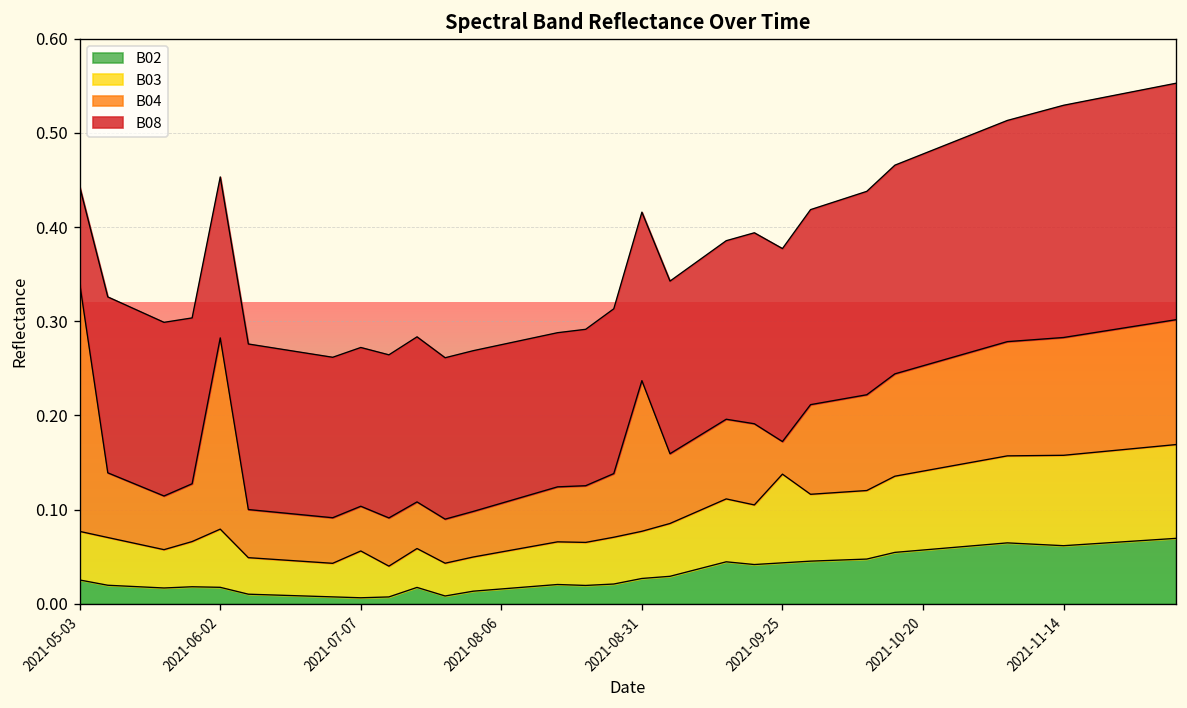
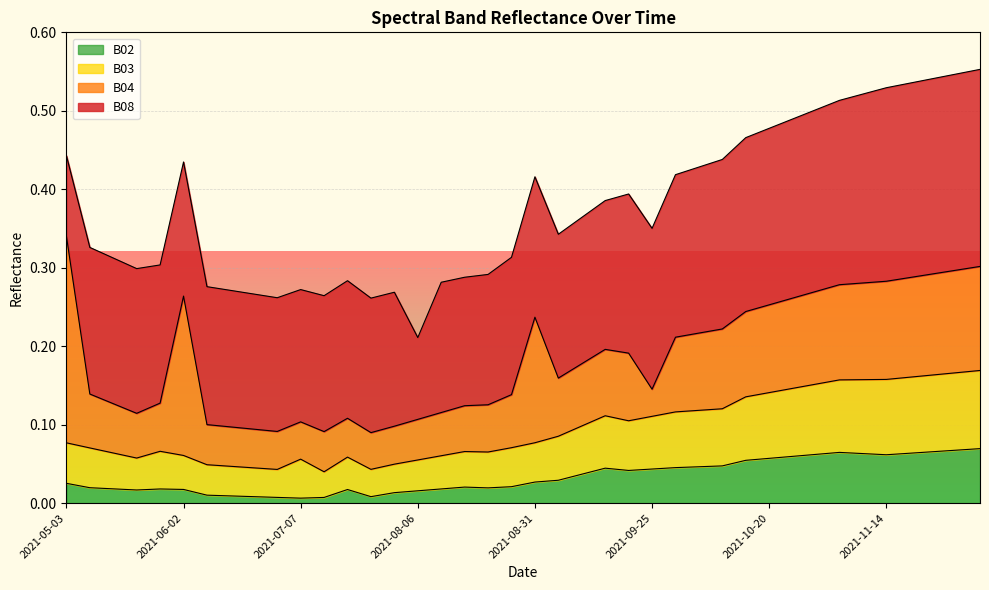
  {
    "B02": {
      "2021-05-03": 0.03,
      "2021-06-02": 0.02,
      "2021-07-07": 0.01,
      "2021-08-06": 0.02,
      "2021-08-31": 0.03,
      "2021-09-25": 0.04,
      "2021-10-20": 0.06,
      "2021-11-14": 0.06
    },
    "B03": {
      "2021-05-03": 0.05,
-     "2021-06-02": 0.06,
+     "2021-06-02": 0.04,
      "2021-07-07": 0.05,
      "2021-08-06": 0.04,
      "2021-08-31": 0.05,
-     "2021-09-25": 0.09,
+     "2021-09-25": 0.07,
      "2021-10-20": 0.08,
      "2021-11-14": 0.10
    },
    "B04": {
      "2021-05-03": 0.26,
      "2021-06-02": 0.20,
      "2021-07-07": 0.05,
      "2021-08-06": 0.05,
      "2021-08-31": 0.16,
      "2021-09-25": 0.03,
      "2021-10-20": 0.11,
      "2021-11-14": 0.13
    },
    "B08": {
      "2021-05-03": 0.10,
      "2021-06-02": 0.17,
      "2021-07-07": 0.17,
-     "2021-08-06": 0.17,
+     "2021-08-06": 0.10,
      "2021-08-31": 0.18,
      "2021-09-25": 0.20,
      "2021-10-20": 0.22,
      "2021-11-14": 0.25
    }
  }
